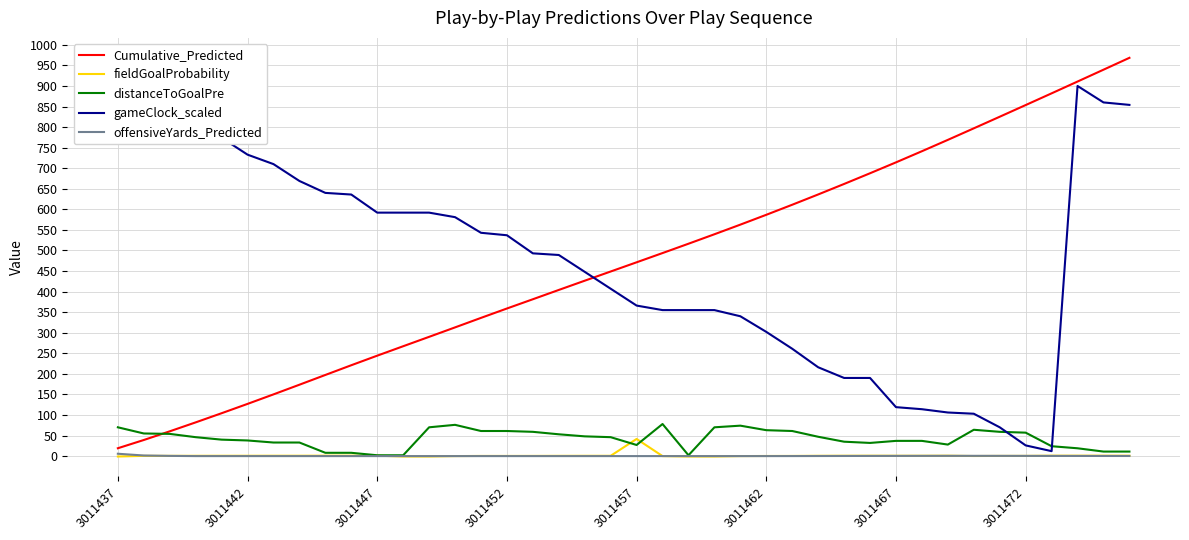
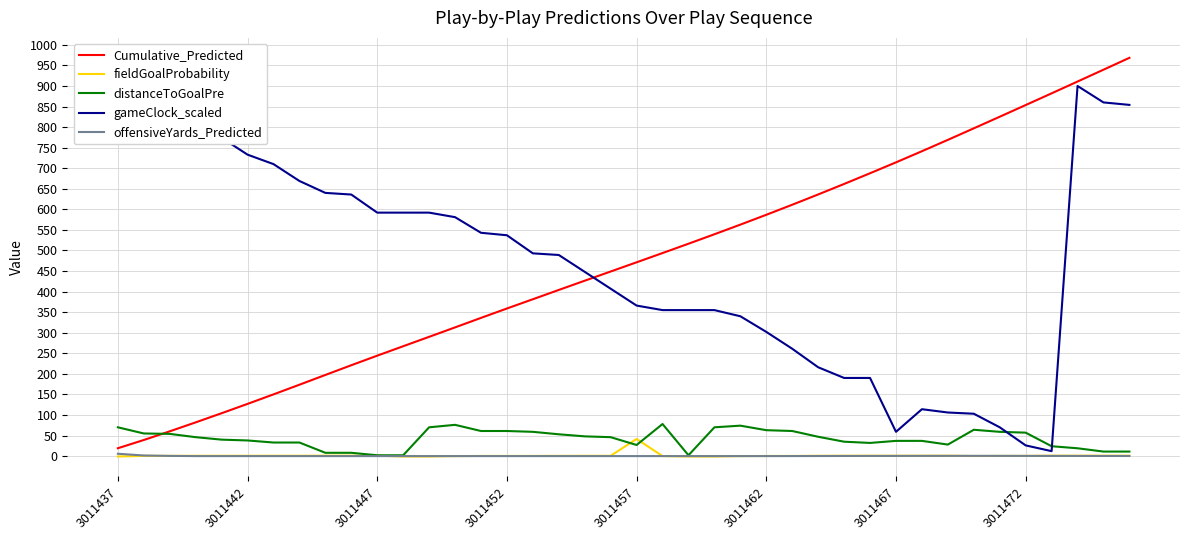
  {
    "Cumulative_Predicted": {
      "3011437": 20,
      "3011442": 130,
      "3011447": 240,
      "3011452": 360,
      "3011457": 470,
      "3011462": 590,
      "3011467": 710,
      "3011472": 850
    },
    "fieldGoalProbability": {
      "3011437": 0,
      "3011457": 40
    },
    "distanceToGoalPre": {
      "3011437": 70,
      "3011442": 40,
      "3011452": 60,
      "3011457": 30,
      "3011462": 60,
      "3011467": 40,
      "3011472": 60
    },
    "gameClock_scaled": {
      "3011442": 730,
      "3011447": 590,
      "3011452": 540,
      "3011457": 370,
      "3011462": 300,
-     "3011467": 120,
+     "3011467": 60,
      "3011472": 30
    },
    "offensiveYards_Predicted": {
      "3011437": 10,
      "3011457": 0
    }
  }
